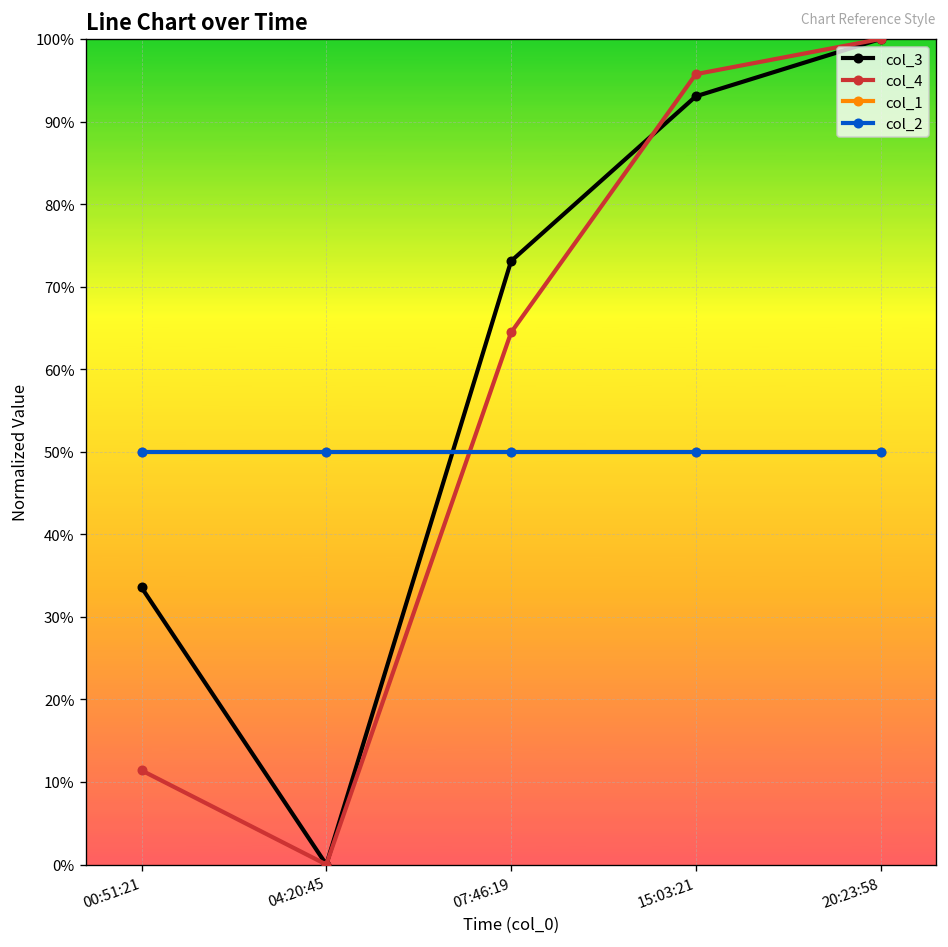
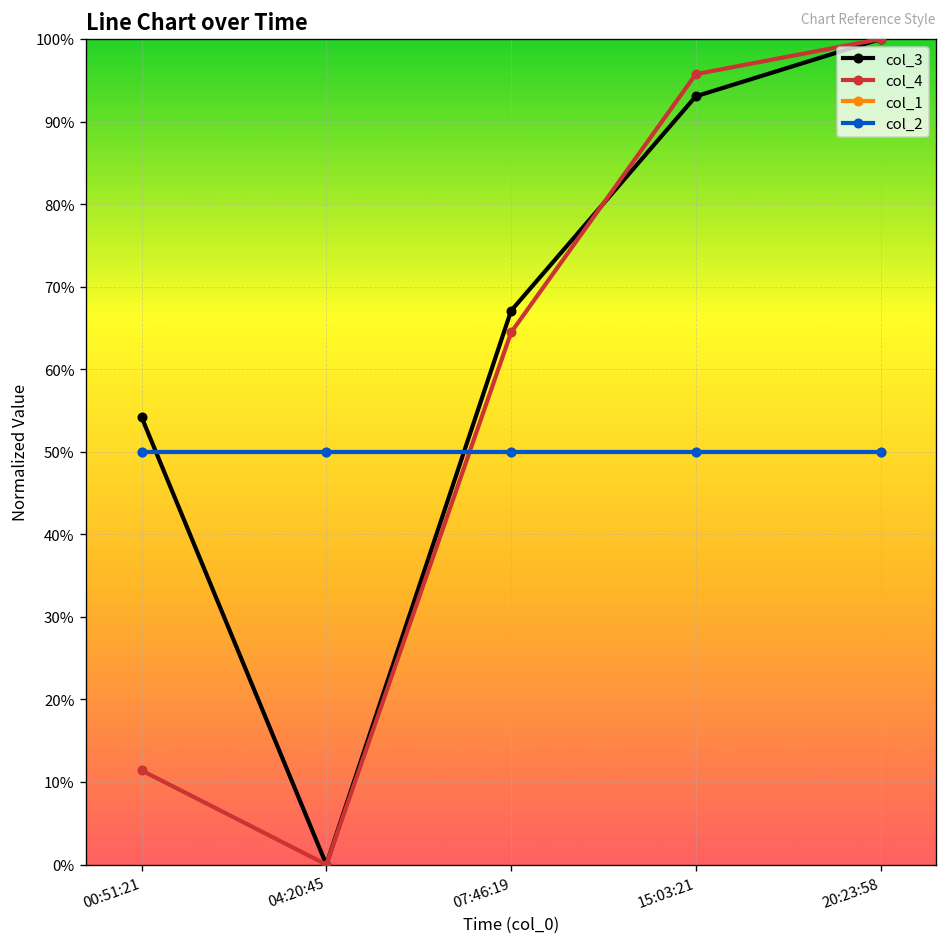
  {
    "col_3": {
-     "00:51:21": "34%",
-     "07:46:19": "73%",
+     "00:51:21": "54%",
+     "07:46:19": "67%",
      "15:03:21": "93%"
    },
    "col_4": {
      "00:51:21": "11%",
      "07:46:19": "64%",
      "15:03:21": "96%"
    },
    "col_2": {
      "00:51:21": "50%",
      "04:20:45": "50%",
      "07:46:19": "50%",
      "15:03:21": "50%",
      "20:23:58": "50%"
    }
  }
